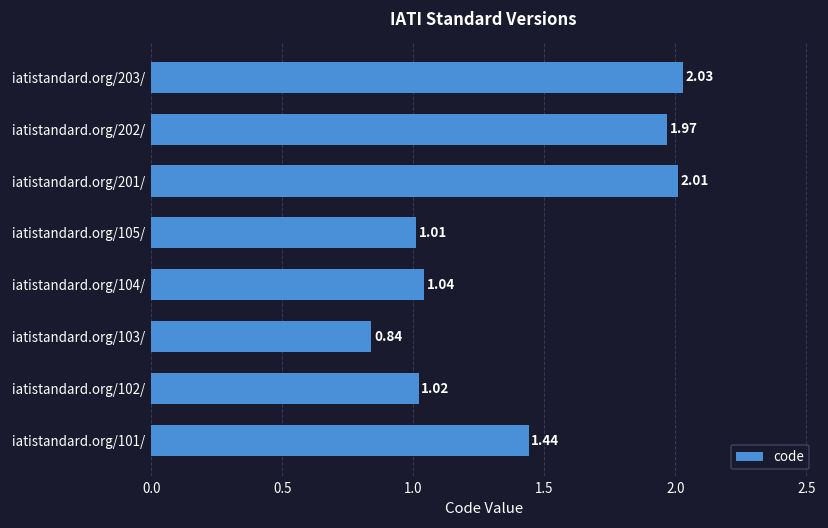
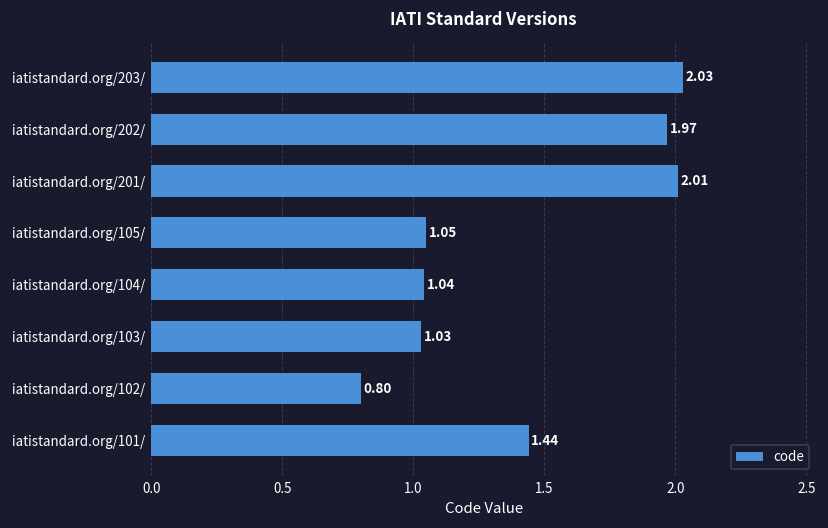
  {
    "iatistandard.org/203/": 2.03,
    "iatistandard.org/202/": 1.97,
    "iatistandard.org/201/": 2.01,
-   "iatistandard.org/105/": 1.01,
+   "iatistandard.org/105/": 1.05,
    "iatistandard.org/104/": 1.04,
-   "iatistandard.org/103/": 0.84,
-   "iatistandard.org/102/": 1.02,
+   "iatistandard.org/103/": 1.03,
+   "iatistandard.org/102/": 0.80,
    "iatistandard.org/101/": 1.44
  }
